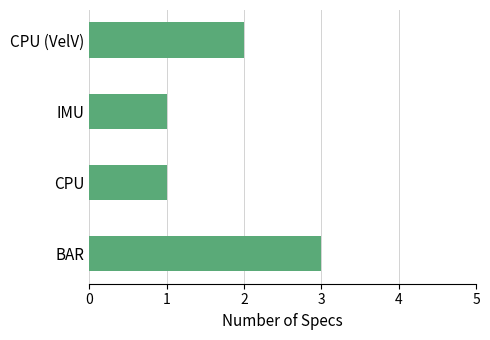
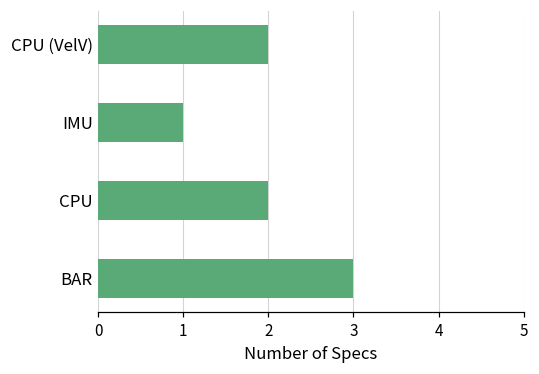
  {
    "CPU (VelV)": 2,
    "IMU": 1,
-   "CPU": 1,
+   "CPU": 2,
    "BAR": 3
  }
